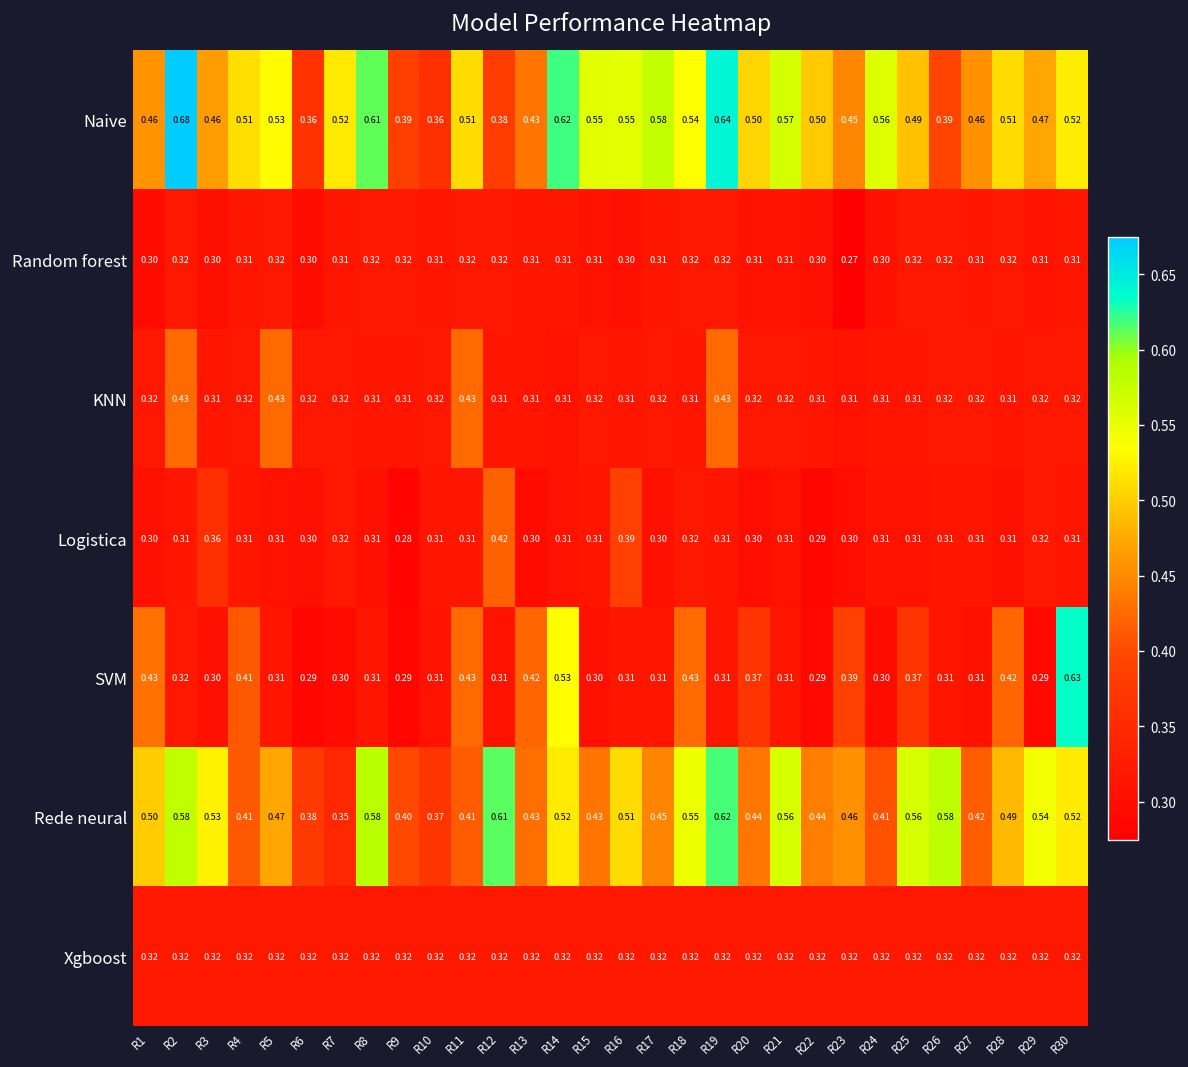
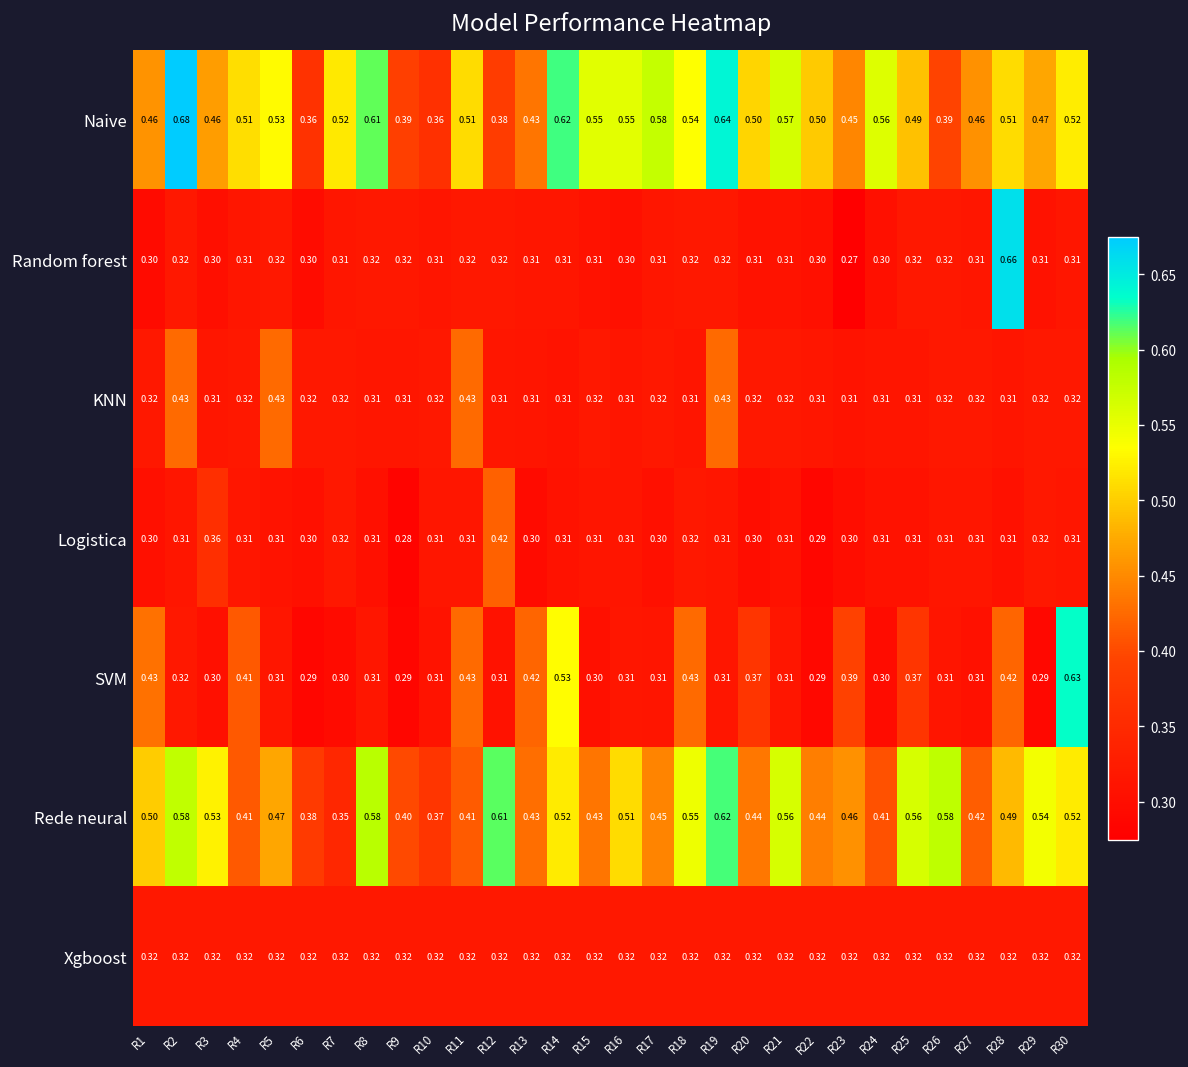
  {
    "Random forest": {
      "R1": 0.30,
      "R2": 0.32,
      "R3": 0.30,
      "R4": 0.31,
      "R5": 0.32,
      "R6": 0.30,
      "R7": 0.31,
      "R8": 0.32,
      "R9": 0.32,
      "R10": 0.31,
      "R11": 0.32,
      "R12": 0.32,
      "R13": 0.31,
      "R14": 0.31,
      "R15": 0.31,
      "R16": 0.30,
      "R17": 0.31,
      "R18": 0.32,
      "R19": 0.32,
      "R20": 0.31,
      "R21": 0.31,
      "R22": 0.30,
      "R23": 0.27,
      "R24": 0.30,
      "R25": 0.32,
      "R26": 0.32,
      "R27": 0.31,
-     "R28": 0.32,
+     "R28": 0.66,
      "R29": 0.31,
      "R30": 0.31
    },
    "Logistica": {
      "R1": 0.30,
      "R2": 0.31,
      "R3": 0.36,
      "R4": 0.31,
      "R5": 0.31,
      "R6": 0.30,
      "R7": 0.32,
      "R8": 0.31,
      "R9": 0.28,
      "R10": 0.31,
      "R11": 0.31,
      "R12": 0.42,
      "R13": 0.30,
      "R14": 0.31,
      "R15": 0.31,
-     "R16": 0.39,
+     "R16": 0.31,
      "R17": 0.30,
      "R18": 0.32,
      "R19": 0.31,
      "R20": 0.30,
      "R21": 0.31,
      "R22": 0.29,
      "R23": 0.30,
      "R24": 0.31,
      "R25": 0.31,
      "R26": 0.31,
      "R27": 0.31,
      "R28": 0.31,
      "R29": 0.32,
      "R30": 0.31
    }
  }
